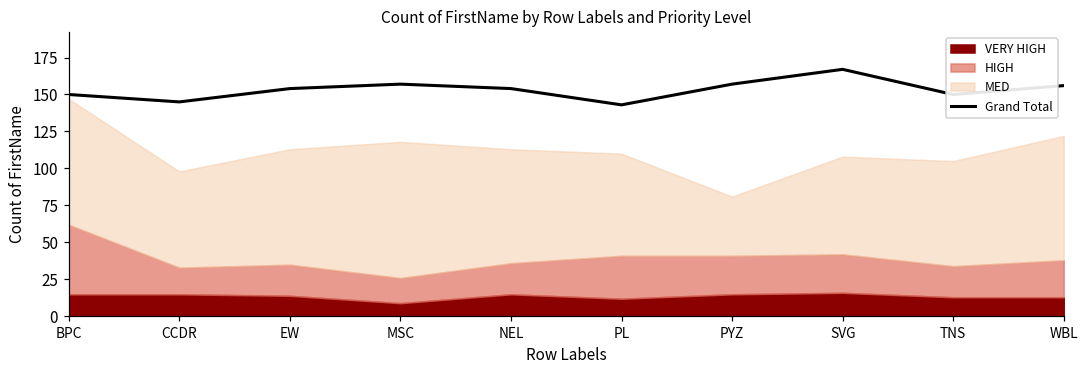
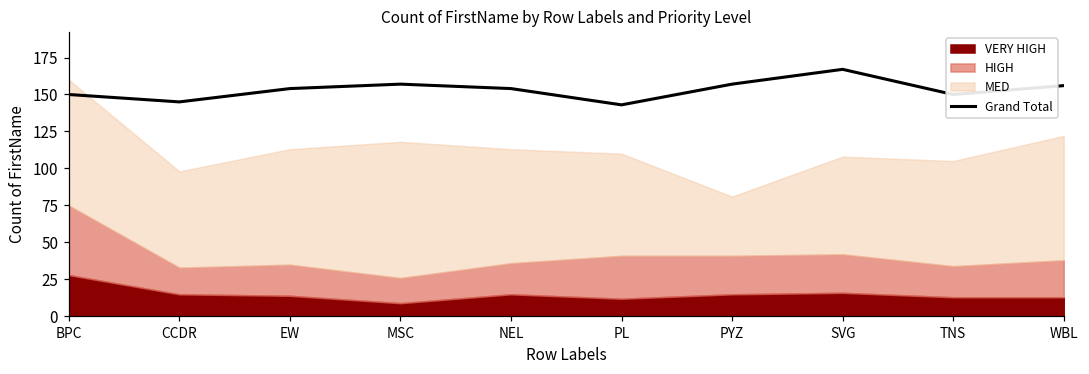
  {
    "VERY HIGH": {
-     "BPC": 15,
+     "BPC": 28,
      "CCDR": 15,
      "EW": 14,
      "MSC": 9,
      "NEL": 15,
      "PL": 12,
      "PYZ": 15,
      "SVG": 16,
      "TNS": 13,
      "WBL": 13
    },
    "Grand Total": {
      "BPC": 150,
      "CCDR": 145,
      "EW": 154,
      "MSC": 157,
      "NEL": 154,
      "PL": 143,
      "PYZ": 157,
      "SVG": 167,
      "WBL": 156
    },
    "HIGH": {
      "BPC": 47,
      "CCDR": 18,
      "EW": 21,
      "MSC": 17,
      "NEL": 21,
      "PL": 29,
      "PYZ": 26,
      "SVG": 26,
      "TNS": 21,
      "WBL": 25
    },
    "MED": {
      "BPC": 85,
      "CCDR": 65,
      "EW": 78,
      "MSC": 92,
      "NEL": 77,
      "PL": 69,
      "PYZ": 40,
      "SVG": 66,
      "TNS": 71,
      "WBL": 84
    }
  }
